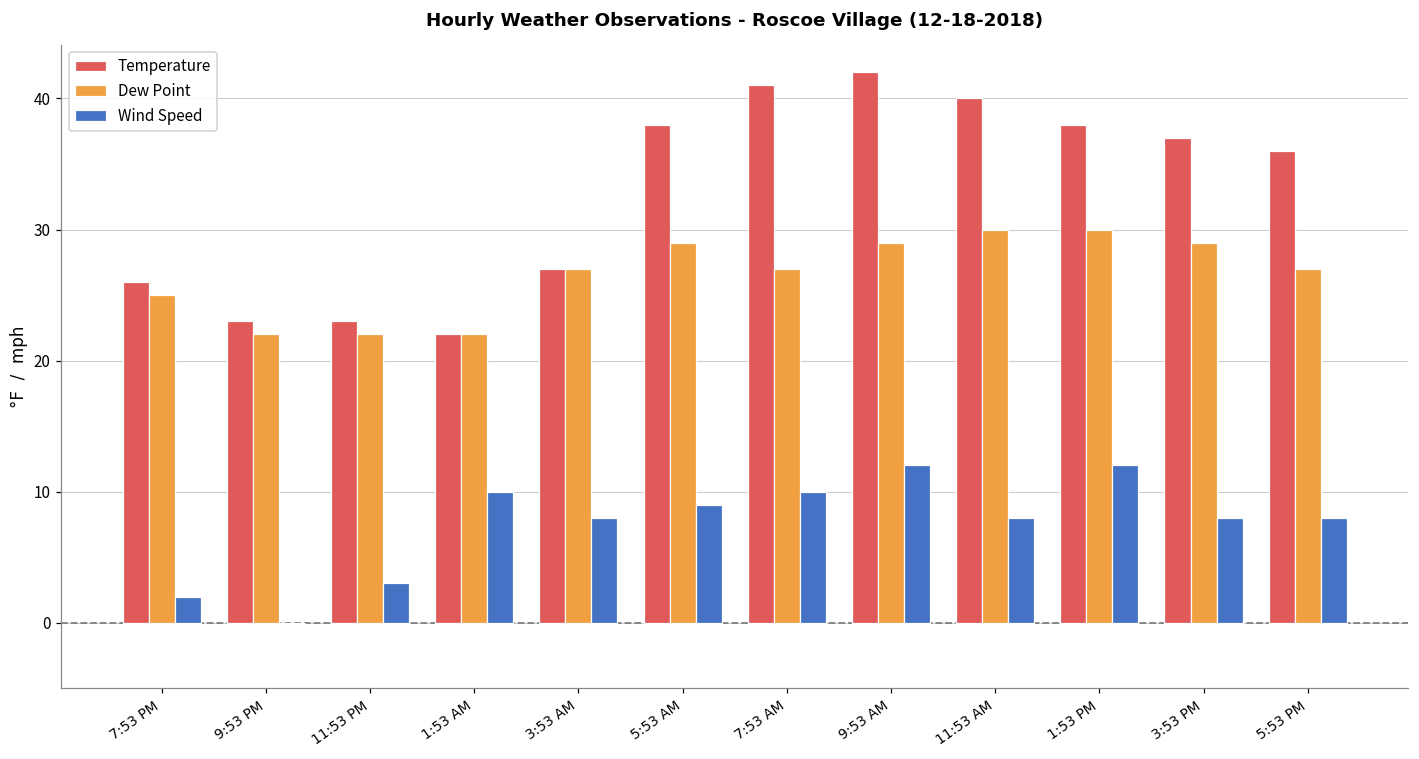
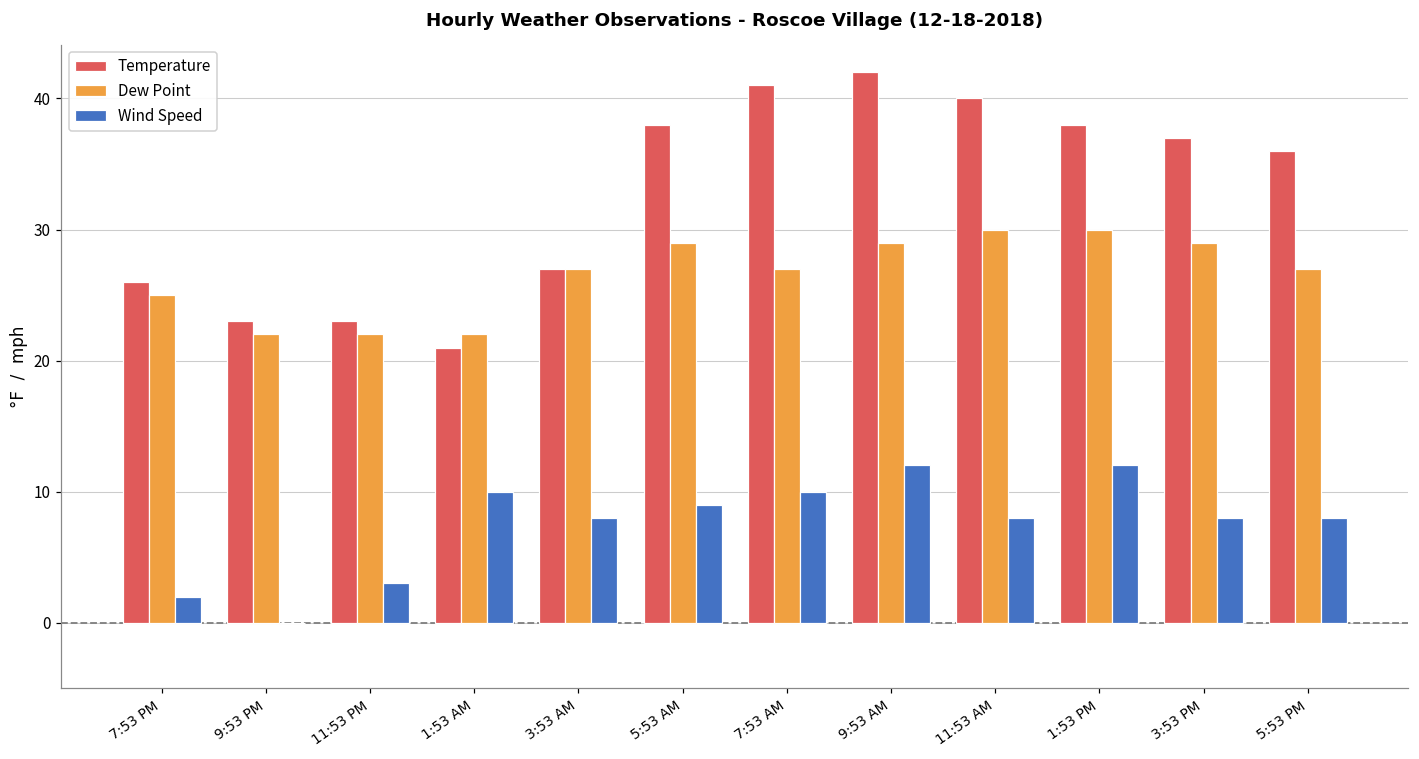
  {
    "Temperature": {
      "7:53 PM": 26,
      "9:53 PM": 23,
      "11:53 PM": 23,
-     "1:53 AM": 22,
+     "1:53 AM": 21,
      "3:53 AM": 27,
      "5:53 AM": 38,
      "7:53 AM": 41,
      "9:53 AM": 42,
      "11:53 AM": 40,
      "1:53 PM": 38,
      "3:53 PM": 37,
      "5:53 PM": 36
    },
    "Dew Point": {
      "7:53 PM": 25,
      "9:53 PM": 22,
      "11:53 PM": 22,
      "1:53 AM": 22,
      "3:53 AM": 27,
      "5:53 AM": 29,
      "7:53 AM": 27,
      "9:53 AM": 29,
      "11:53 AM": 30,
      "1:53 PM": 30,
      "3:53 PM": 29,
      "5:53 PM": 27
    },
    "Wind Speed": {
      "7:53 PM": 2,
      "9:53 PM": 0,
      "11:53 PM": 3,
      "1:53 AM": 10,
      "3:53 AM": 8,
      "5:53 AM": 9,
      "7:53 AM": 10,
      "9:53 AM": 12,
      "11:53 AM": 8,
      "1:53 PM": 12,
      "3:53 PM": 8,
      "5:53 PM": 8
    }
  }
